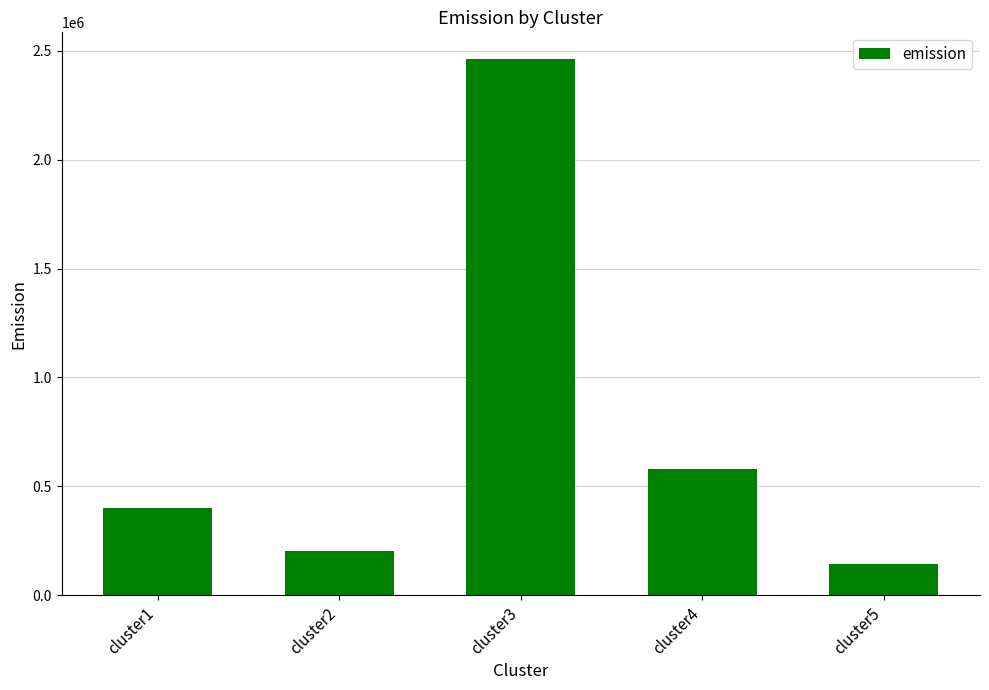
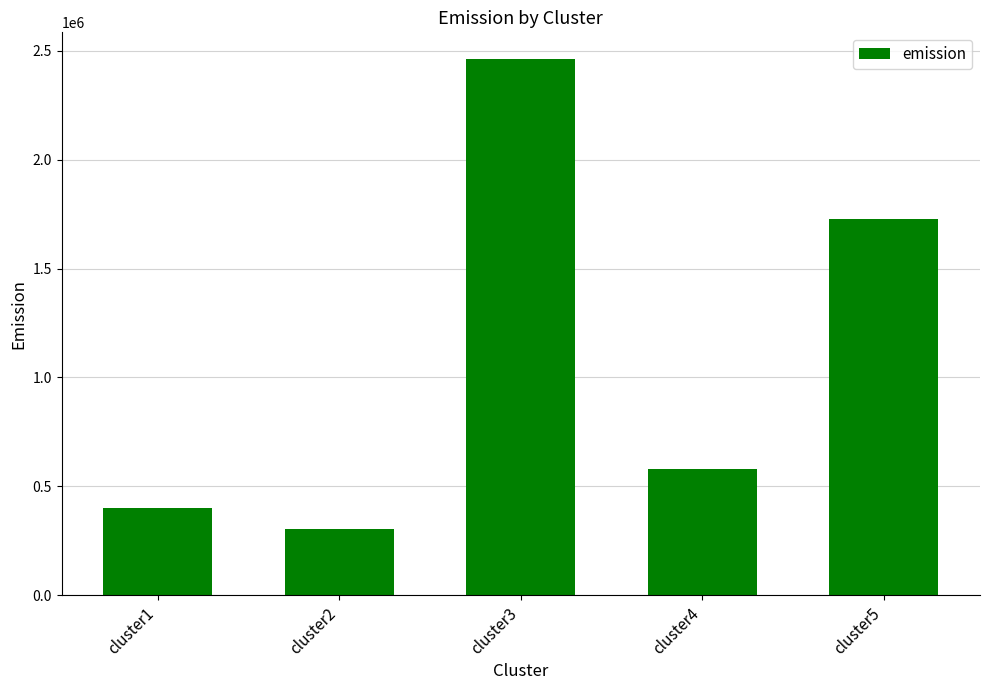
  {
    "cluster1": 400000,
-   "cluster2": 200000,
+   "cluster2": 300000,
    "cluster3": 2460000,
    "cluster4": 580000,
-   "cluster5": 150000
+   "cluster5": 1730000
  }
